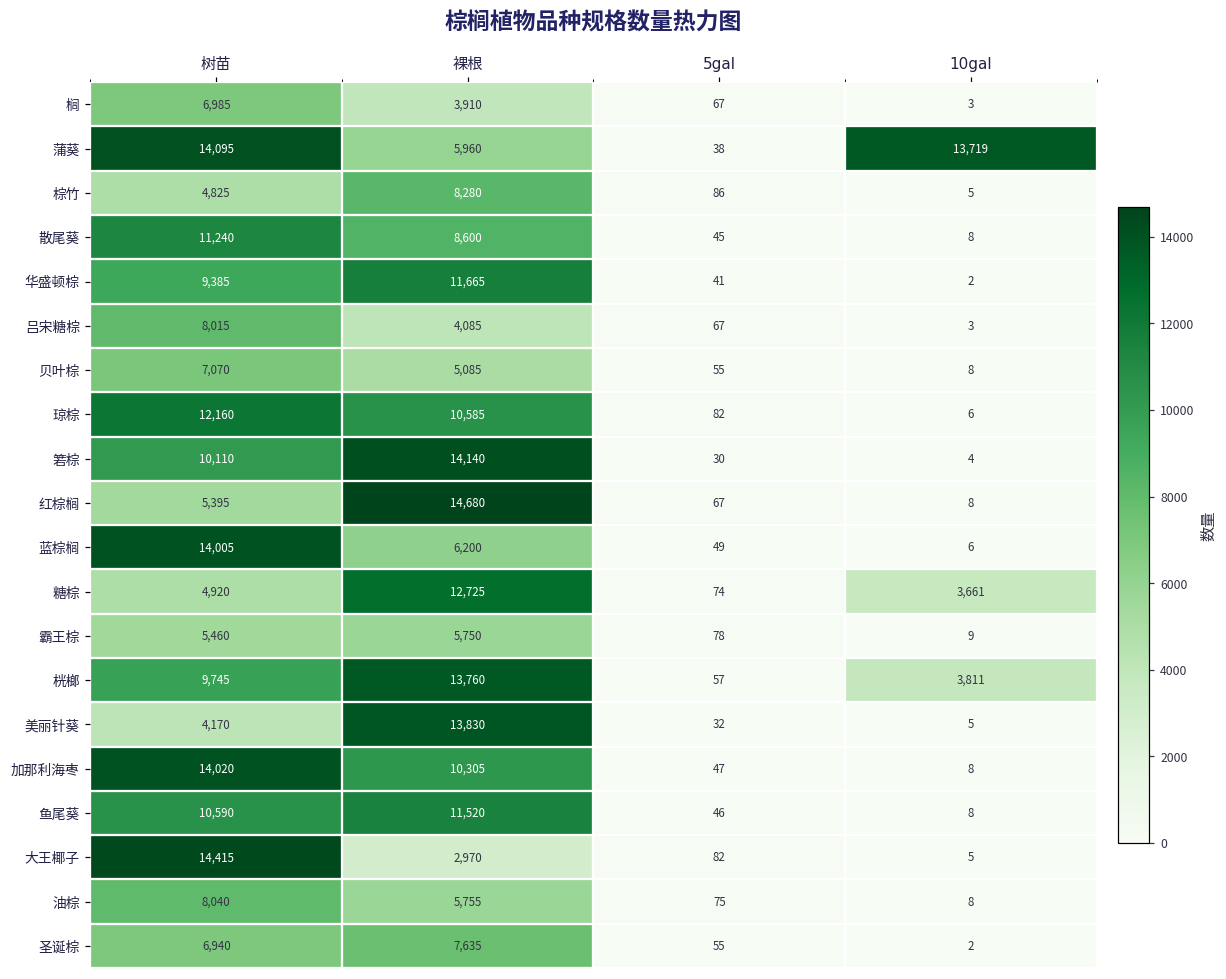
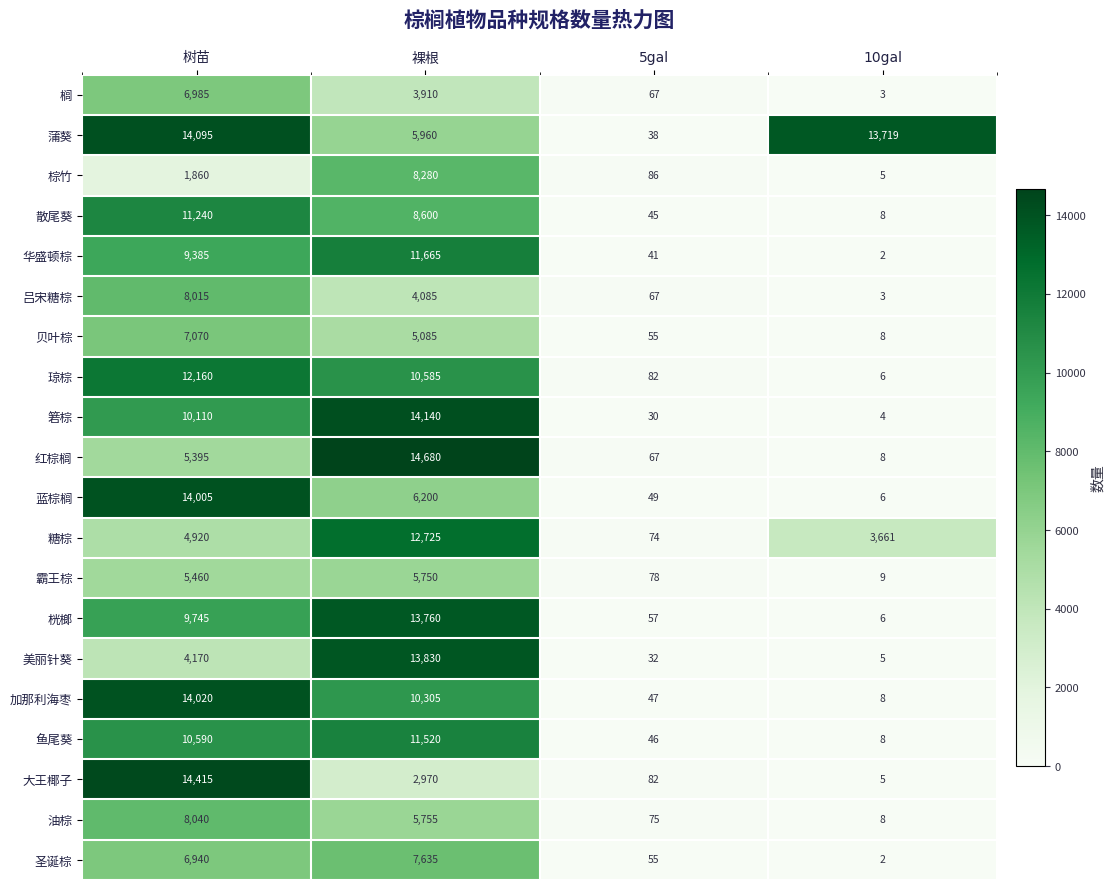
  {
    "榈": {
      "树苗": "6,985",
      "裸根": "3,910",
      "5gal": "67",
      "10gal": "3"
    },
    "蒲葵": {
      "树苗": "14,095",
      "裸根": "5,960",
      "5gal": "38",
      "10gal": "13,719"
    },
    "棕竹": {
-     "树苗": "4,825",
+     "树苗": "1,860",
      "裸根": "8,280",
      "5gal": "86",
      "10gal": "5"
    },
    "散尾葵": {
      "树苗": "11,240",
      "裸根": "8,600",
      "5gal": "45",
      "10gal": "8"
    },
    "华盛顿棕": {
      "树苗": "9,385",
      "裸根": "11,665",
      "5gal": "41",
      "10gal": "2"
    },
    "吕宋糖棕": {
      "树苗": "8,015",
      "裸根": "4,085",
      "5gal": "67",
      "10gal": "3"
    },
    "贝叶棕": {
      "树苗": "7,070",
      "裸根": "5,085",
      "5gal": "55",
      "10gal": "8"
    },
    "琼棕": {
      "树苗": "12,160",
      "裸根": "10,585",
      "5gal": "82",
      "10gal": "6"
    },
    "箬棕": {
      "树苗": "10,110",
      "裸根": "14,140",
      "5gal": "30",
      "10gal": "4"
    },
    "红棕榈": {
      "树苗": "5,395",
      "裸根": "14,680",
      "5gal": "67",
      "10gal": "8"
    },
    "蓝棕榈": {
      "树苗": "14,005",
      "裸根": "6,200",
      "5gal": "49",
      "10gal": "6"
    },
    "糖棕": {
      "树苗": "4,920",
      "裸根": "12,725",
      "5gal": "74",
      "10gal": "3,661"
    },
    "霸王棕": {
      "树苗": "5,460",
      "裸根": "5,750",
      "5gal": "78",
      "10gal": "9"
    },
    "桄榔": {
      "树苗": "9,745",
      "裸根": "13,760",
      "5gal": "57",
-     "10gal": "3,811"
+     "10gal": "6"
    },
    "美丽针葵": {
      "树苗": "4,170",
      "裸根": "13,830",
      "5gal": "32",
      "10gal": "5"
    },
    "加那利海枣": {
      "树苗": "14,020",
      "裸根": "10,305",
      "5gal": "47",
      "10gal": "8"
    },
    "鱼尾葵": {
      "树苗": "10,590",
      "裸根": "11,520",
      "5gal": "46",
      "10gal": "8"
    },
    "大王椰子": {
      "树苗": "14,415",
      "裸根": "2,970",
      "5gal": "82",
      "10gal": "5"
    },
    "油棕": {
      "树苗": "8,040",
      "裸根": "5,755",
      "5gal": "75",
      "10gal": "8"
    },
    "圣诞棕": {
      "树苗": "6,940",
      "裸根": "7,635",
      "5gal": "55",
      "10gal": "2"
    }
  }
